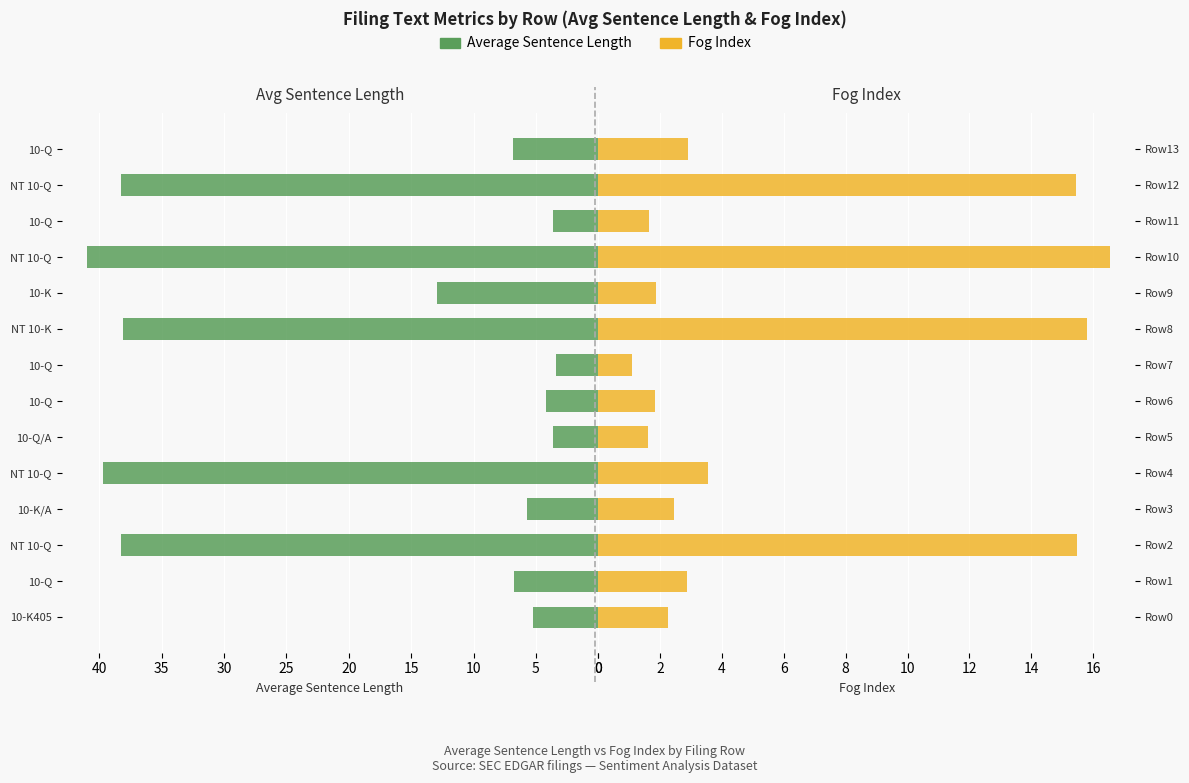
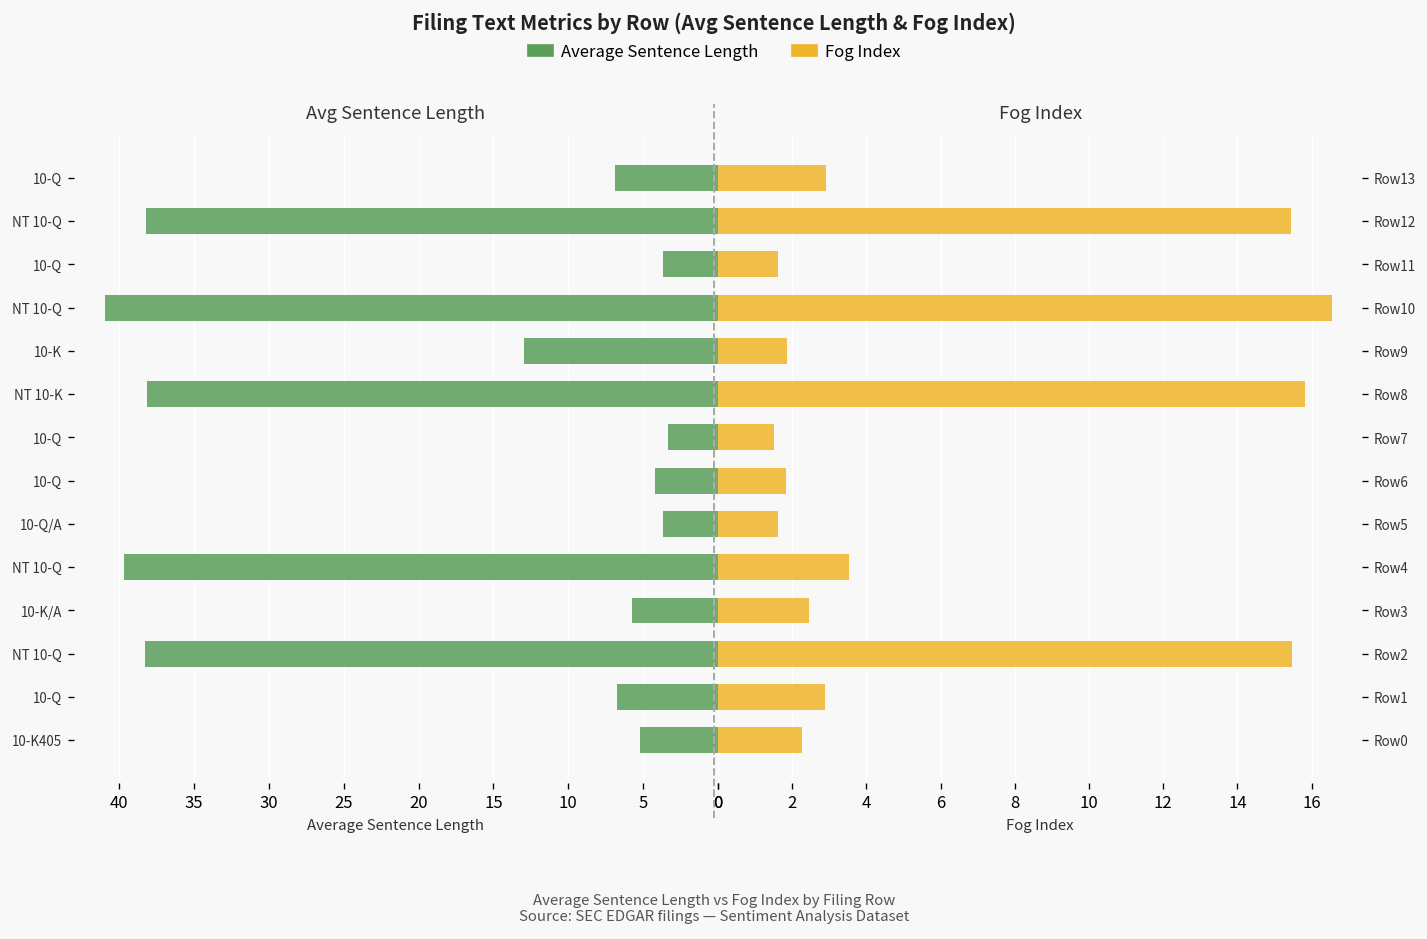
  {
    "Avg Sentence Length": {
      "10-K": 12.9,
      "NT 10-K": 38.1,
      "10-Q/A": 3.7,
      "10-K/A": 5.7,
      "10-K405": 5.2
    },
    "Fog Index": {
      "Row13": 2.9,
      "Row12": 15.4,
      "Row11": 1.6,
      "Row10": 16.5,
      "Row9": 1.9,
      "Row8": 15.8,
-     "Row7": 1.1,
+     "Row7": 1.5,
      "Row6": 1.8,
      "Row5": 1.6,
      "Row4": 3.5,
      "Row3": 2.5,
      "Row2": 15.5,
      "Row1": 2.9,
      "Row0": 2.3
    }
  }
